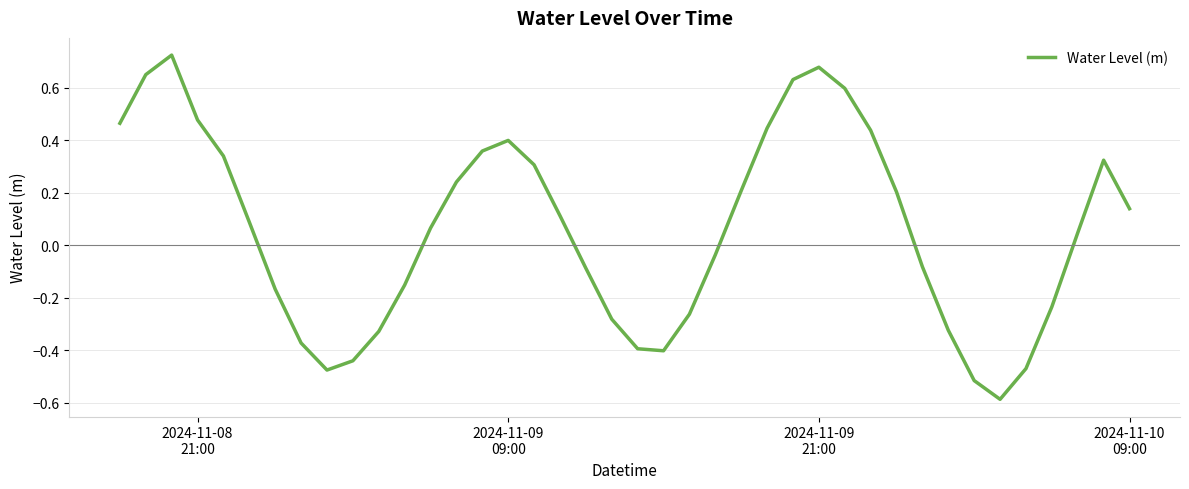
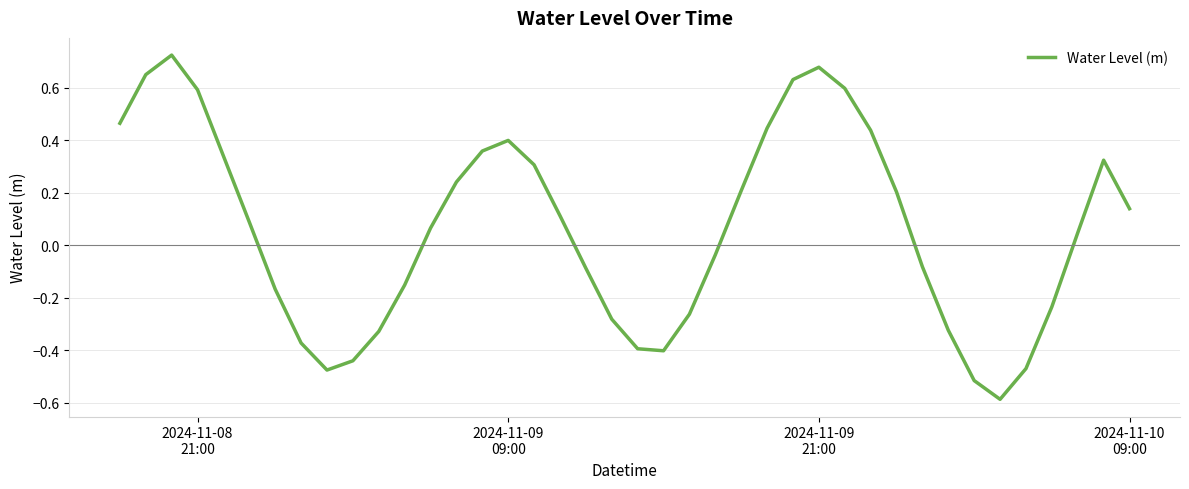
  {
-   "2024-11-08 21:00": 0.48,
+   "2024-11-08 21:00": 0.59,
    "2024-11-09 09:00": 0.40,
    "2024-11-09 21:00": 0.68,
    "2024-11-10 09:00": 0.14
  }
